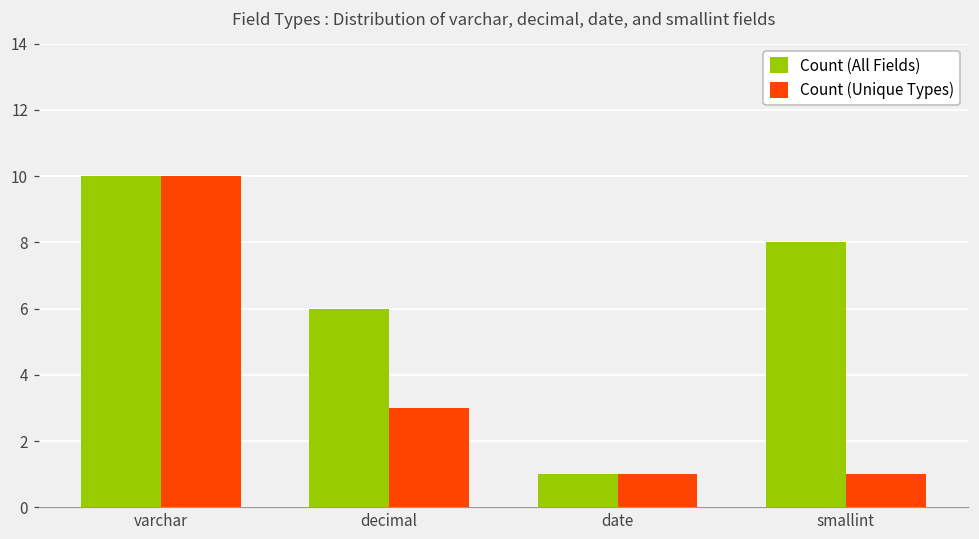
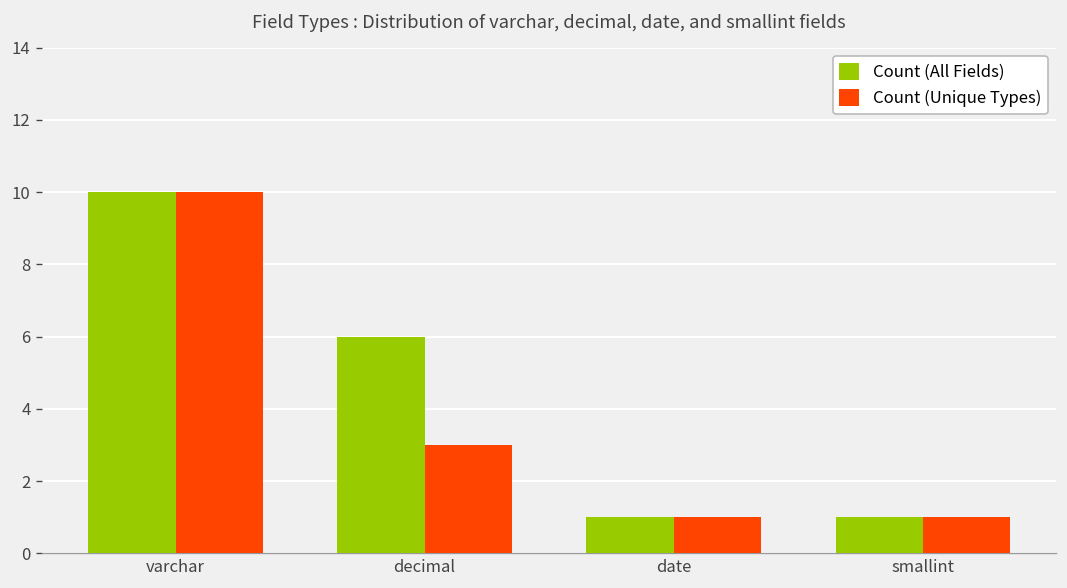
  {
    "Count (All Fields)": {
      "varchar": 10,
      "decimal": 6,
      "date": 1,
-     "smallint": 8
+     "smallint": 1
    },
    "Count (Unique Types)": {
      "varchar": 10,
      "decimal": 3,
      "date": 1,
      "smallint": 1
    }
  }
